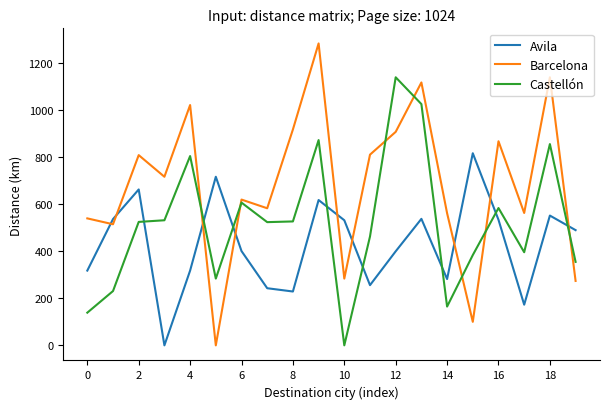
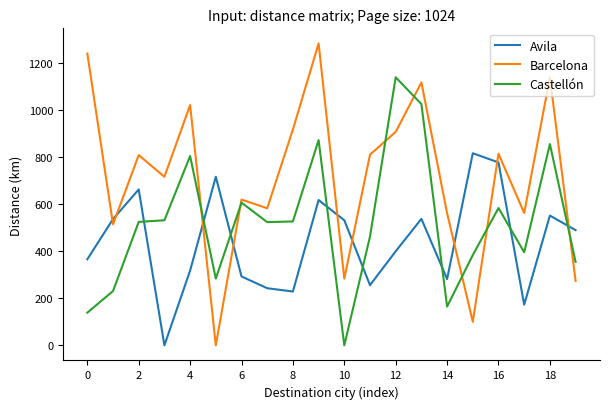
  {
    "Avila": {
-     "0": 320,
+     "0": 370,
      "2": 660,
      "4": 320,
-     "6": 400,
+     "6": 290,
      "8": 230,
      "10": 530,
      "12": 400,
      "14": 280,
-     "16": 530,
+     "16": 780,
      "18": 550
    },
    "Barcelona": {
-     "0": 540,
+     "0": 1240,
      "2": 810,
      "4": 1020,
      "6": 620,
      "8": 920,
      "10": 280,
      "12": 910,
      "14": 560,
-     "16": 870
+     "16": 820
    },
    "Castellón": {
      "0": 140,
      "2": 530,
      "4": 810,
      "6": 610,
      "8": 530,
      "10": 0,
      "12": 1140,
      "14": 170,
      "16": 580,
      "18": 860
    }
  }
